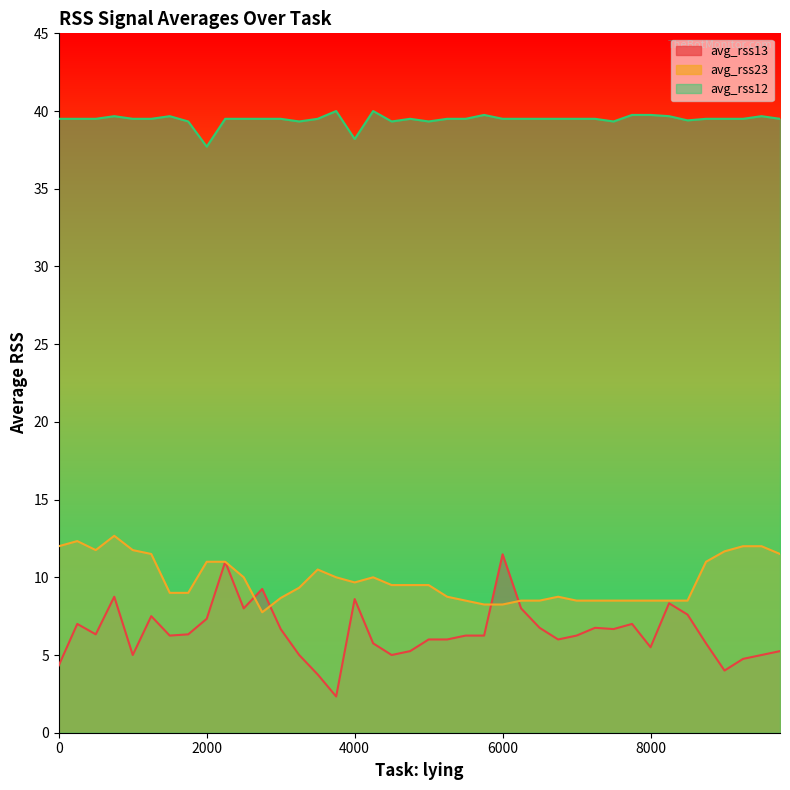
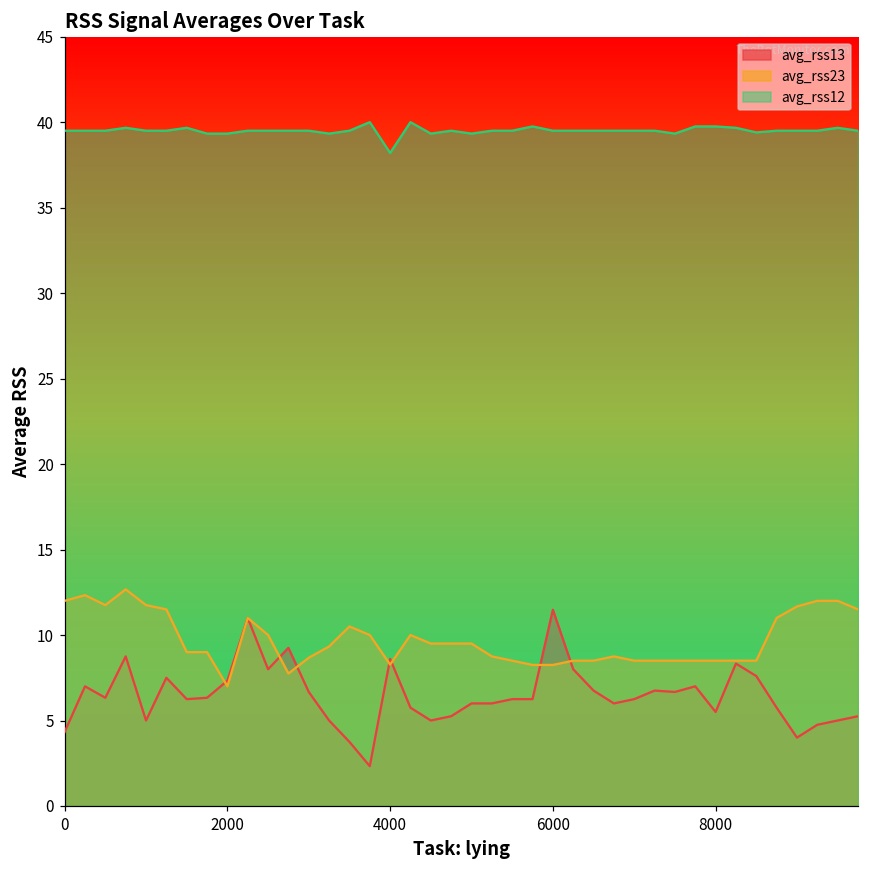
  {
    "avg_rss13": {
      "0": 4.3,
      "2000": 7.3,
      "4000": 8.6,
      "6000": 11.5,
      "8000": 5.5
    },
    "avg_rss23": {
      "0": 12.0,
-     "2000": 11,
-     "4000": 9.7,
+     "2000": 7,
+     "4000": 8.3,
      "6000": 8.3,
      "8000": 8.5
    },
    "avg_rss12": {
      "0": 39.5,
-     "2000": 37.7,
+     "2000": 39.3,
      "4000": 38.2,
      "6000": 39.5,
      "8000": 39.8
    }
  }
